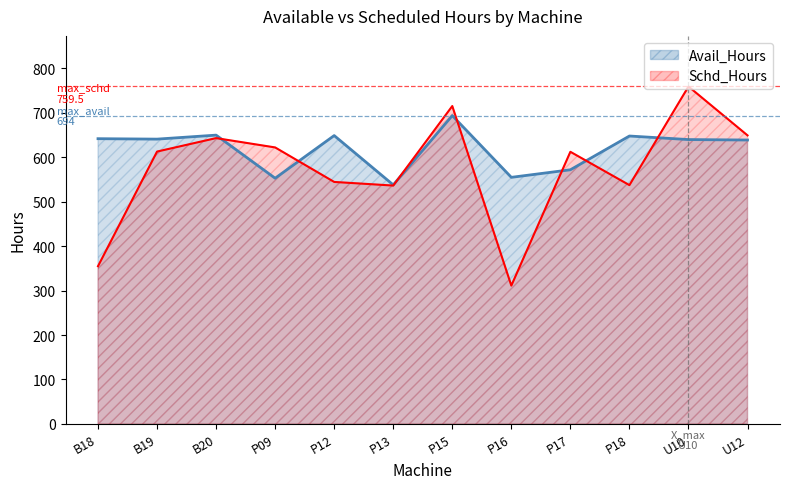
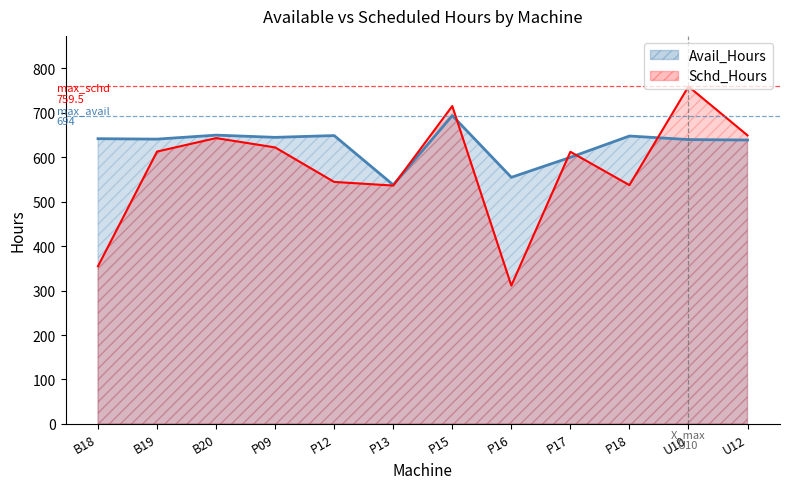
  {
    "Avail_Hours": {
      "B19": 640,
      "B20": 650,
-     "P09": 550,
+     "P09": 650,
      "P12": 650,
      "P15": 690,
      "P16": 560,
-     "P17": 570,
+     "P17": 600,
      "P18": 650,
      "U10": 640,
      "U12": 640
    },
    "Schd_Hours": {
      "B18": 350,
      "B19": 610,
      "B20": 640,
      "P09": 620,
      "P12": 540,
      "P15": 720,
      "P16": 310,
      "P17": 610,
      "P18": 540,
      "U12": 650
    }
  }
